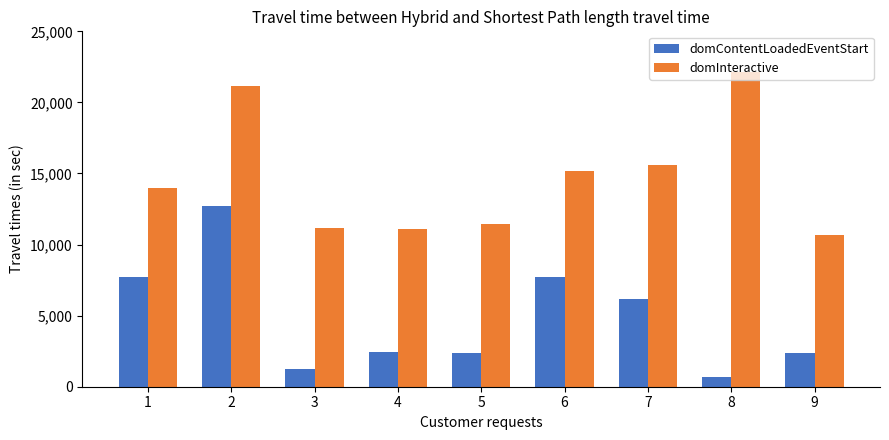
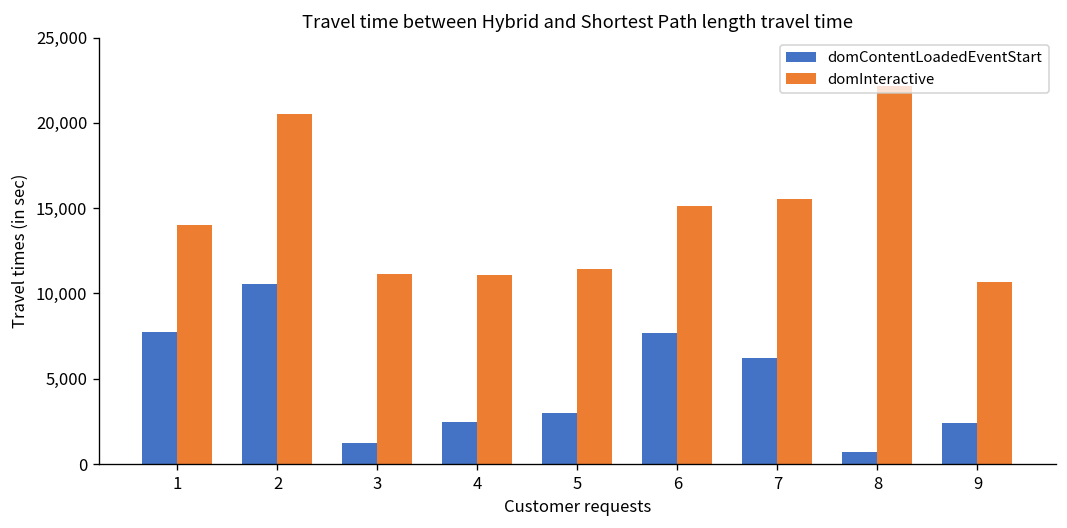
  {
    "domContentLoadedEventStart": {
      "1": "7,700",
-     "2": "12,700",
+     "2": "10,500",
      "3": "1,200",
      "4": "2,400",
-     "5": "2,400",
+     "5": "3,000",
      "6": "7,700",
      "7": "6,200",
      "8": "700",
      "9": "2,400"
    },
    "domInteractive": {
      "1": "14,000",
-     "2": "21,200",
+     "2": "20,500",
      "3": "11,200",
      "4": "11,100",
      "5": "11,500",
      "6": "15,100",
      "7": "15,600",
      "9": "10,700"
    }
  }
